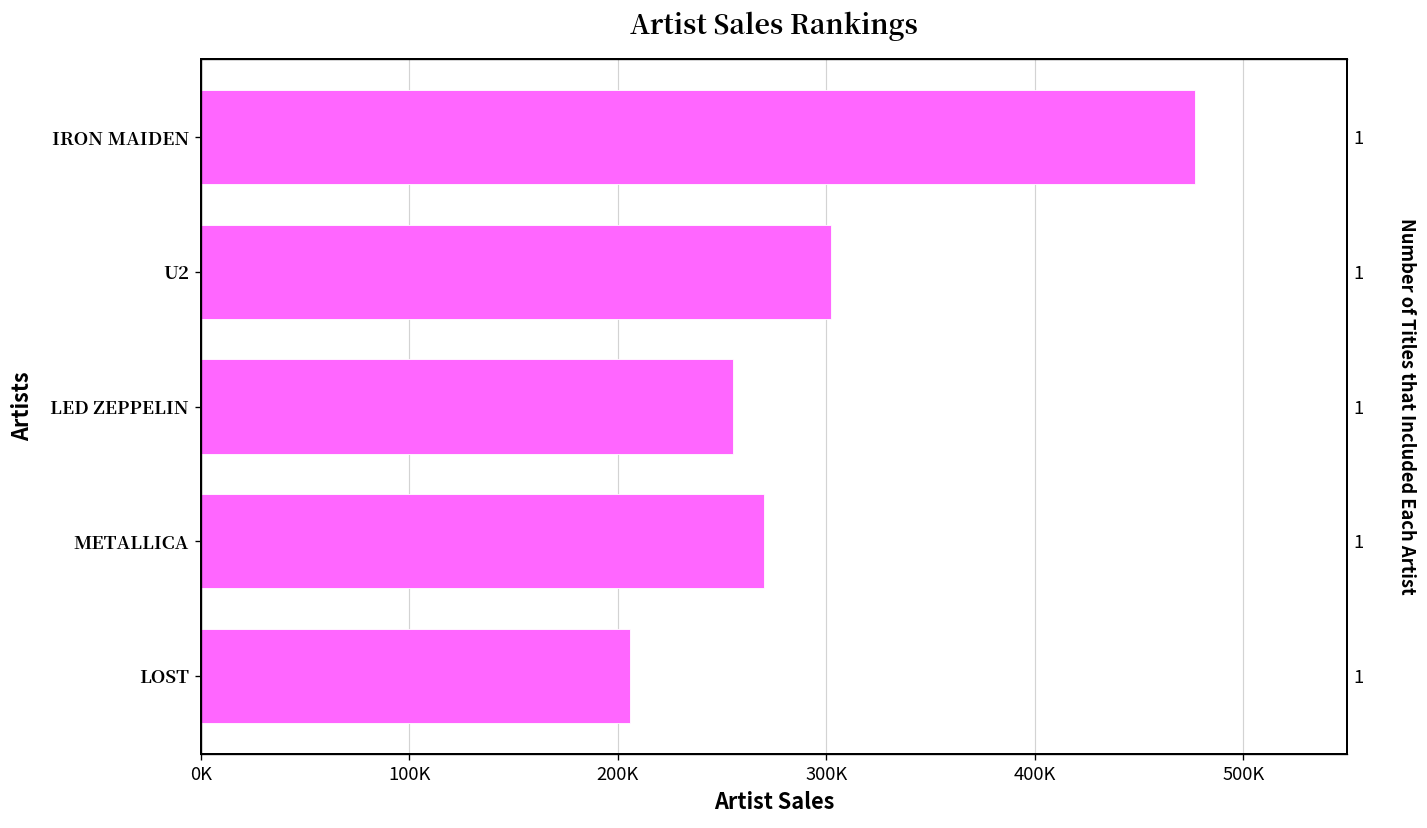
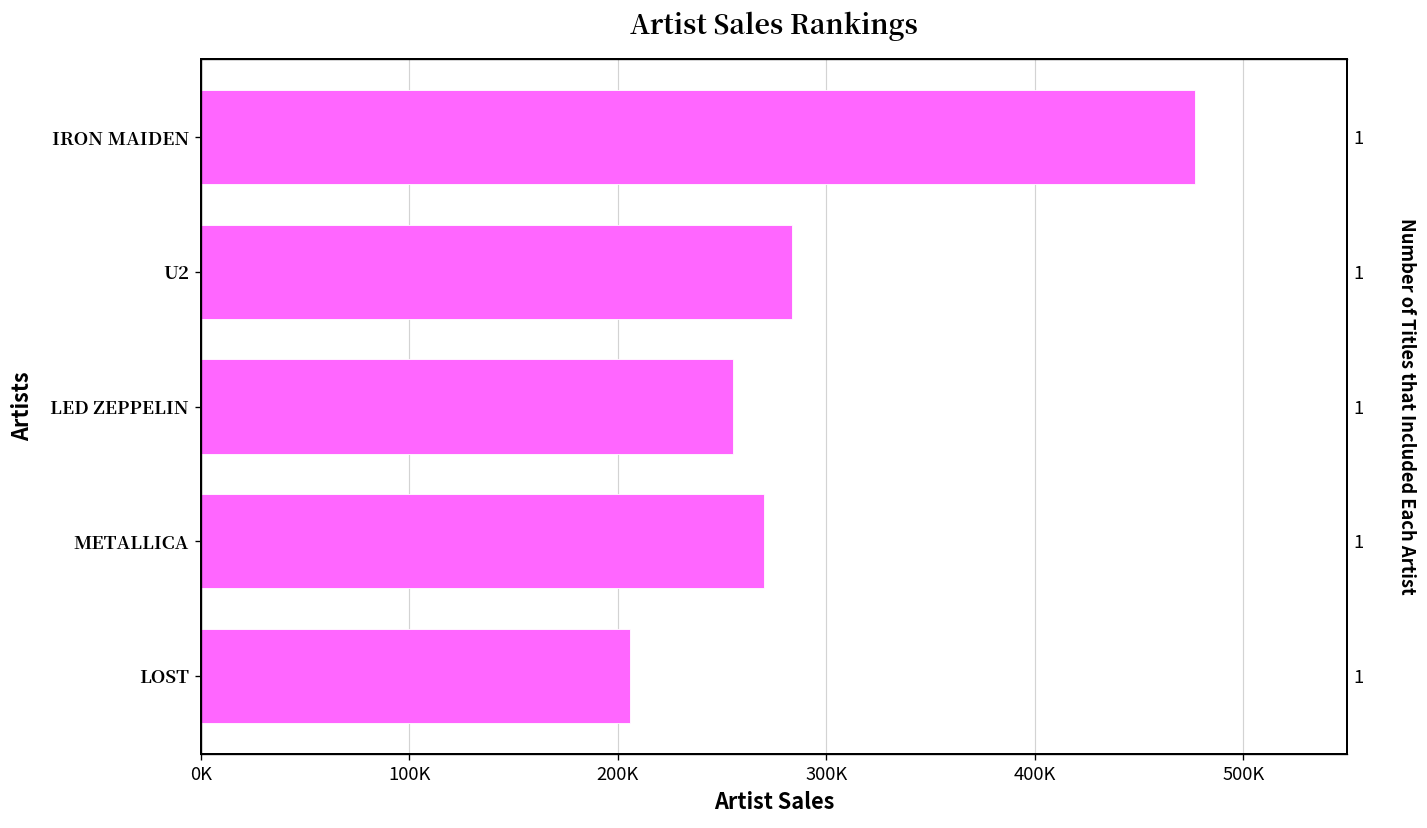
  {
    "IRON MAIDEN": 477000,
-   "U2": 302000,
+   "U2": 283000,
    "LED ZEPPELIN": 255000,
    "METALLICA": 270000,
    "LOST": 206000
  }
